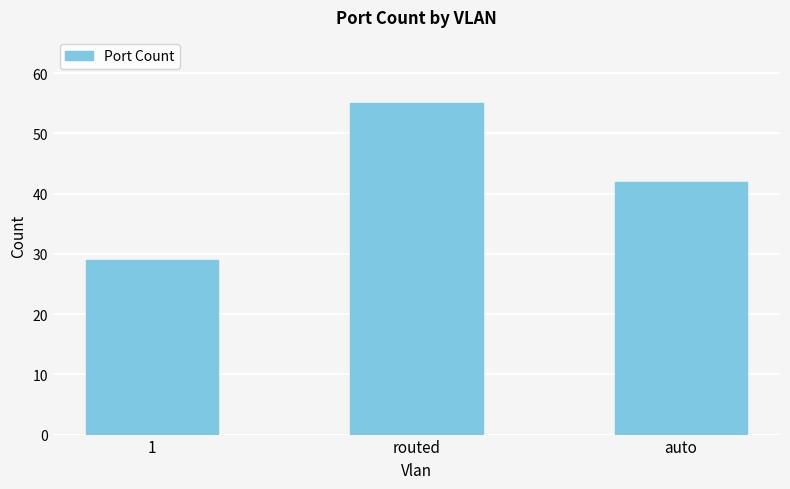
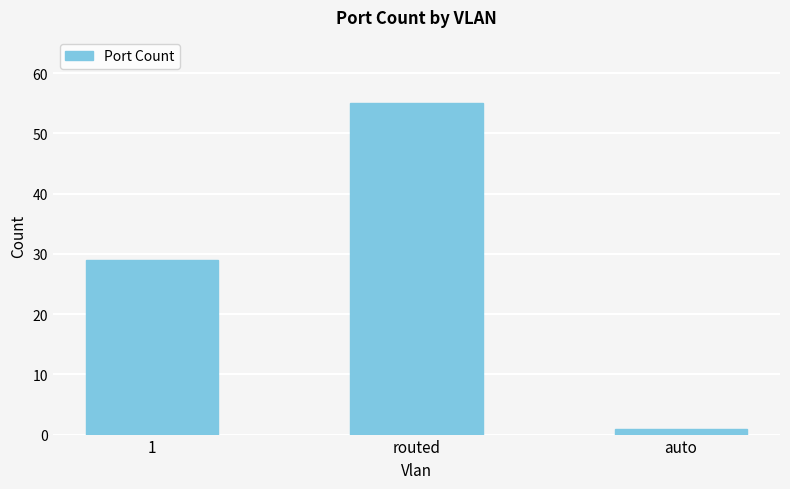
  {
    "1": 29,
    "routed": 55,
-   "auto": 42
+   "auto": 1
  }
